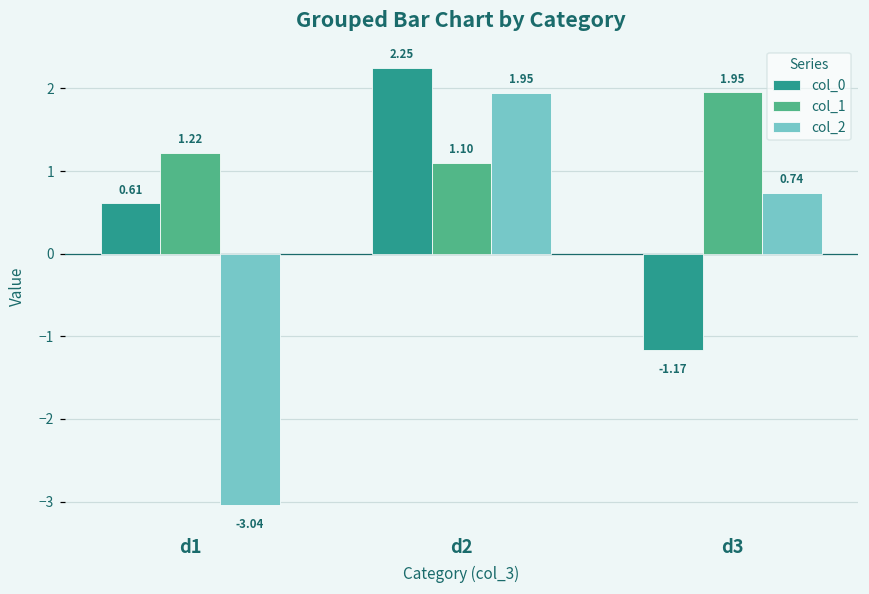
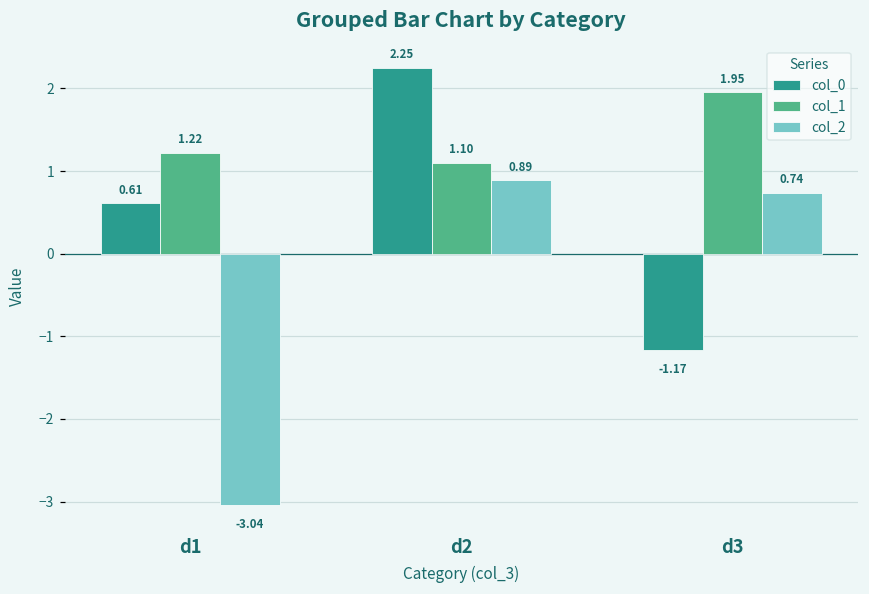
  {
    "col_2": {
      "d1": -3.04,
-     "d2": 1.95,
+     "d2": 0.89,
      "d3": 0.74
    }
  }
